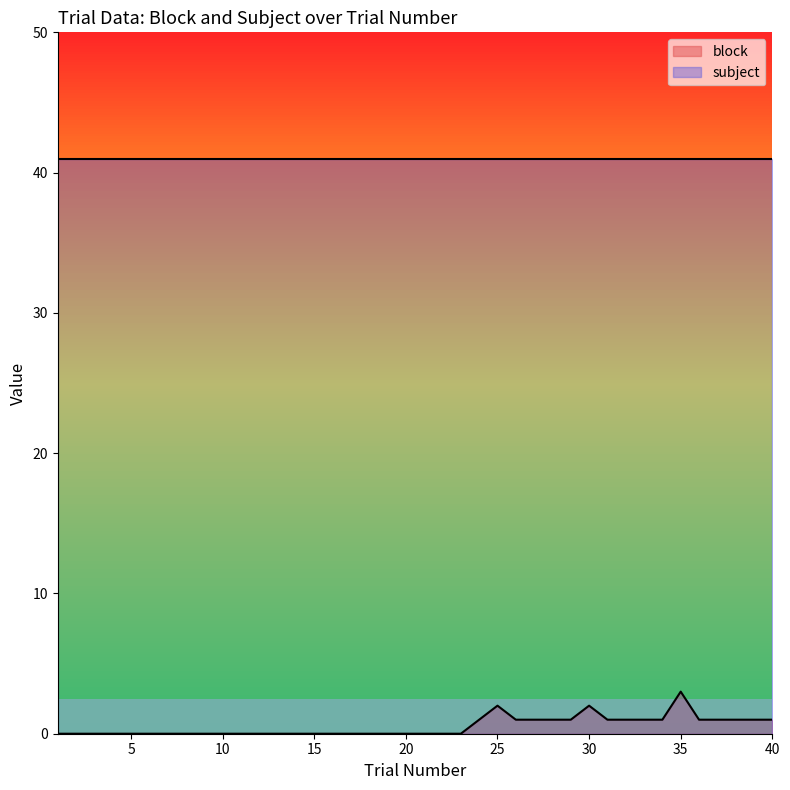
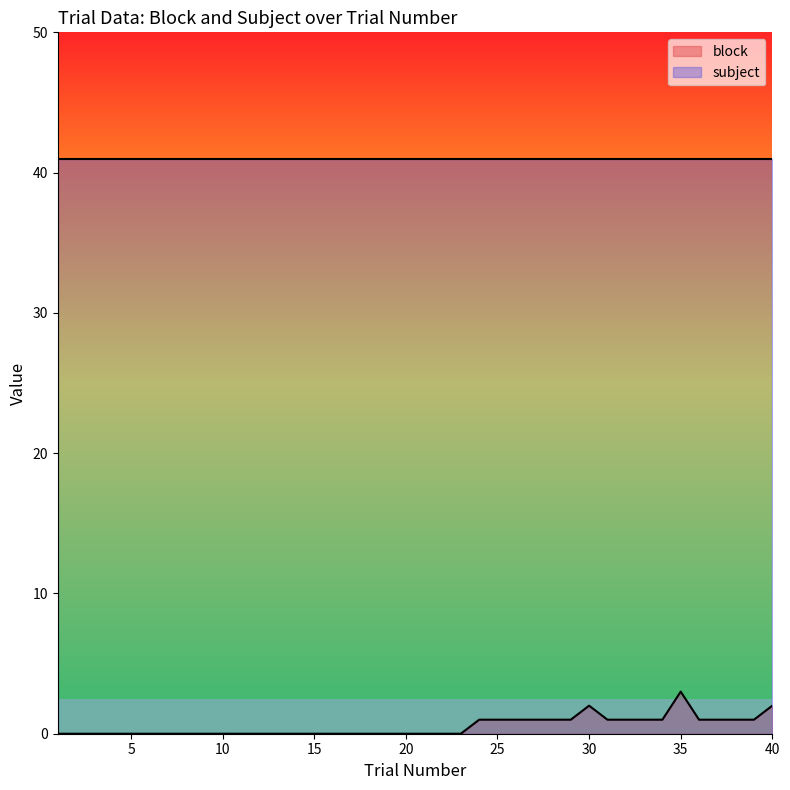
  {
    "block": {
      "5": 0,
      "10": 0,
      "15": 0,
      "20": 0,
-     "25": 2,
+     "25": 1,
      "30": 2,
      "35": 3,
-     "40": 1
+     "40": 2
    },
    "subject": {
      "5": 41,
      "10": 41,
      "15": 41,
      "20": 41,
      "25": 41,
      "30": 41,
      "35": 41,
      "40": 41
    }
  }
